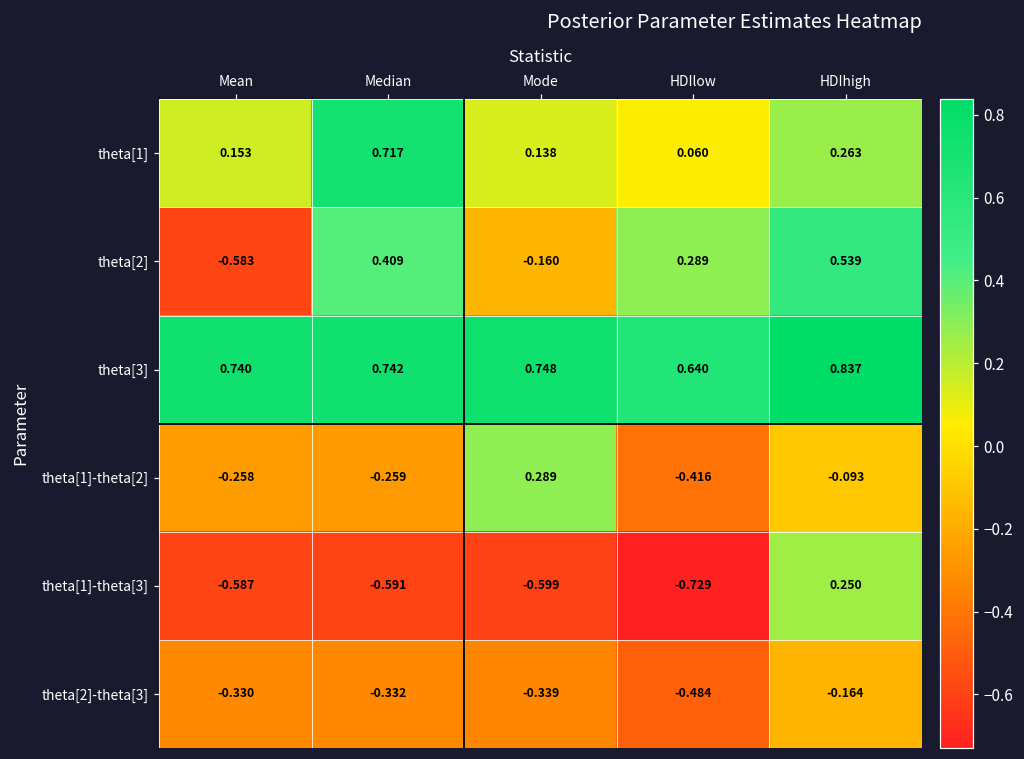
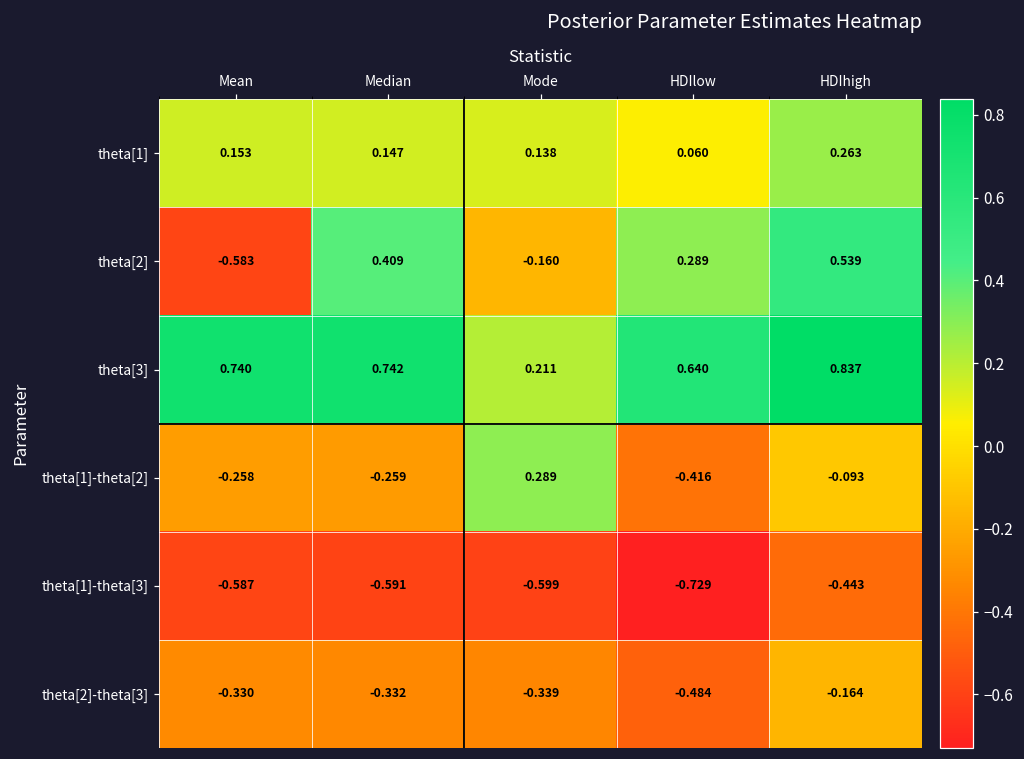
  {
    "theta[1]": {
      "Mean": 0.153,
-     "Median": 0.717,
+     "Median": 0.147,
      "Mode": 0.138,
      "HDIlow": 0.060,
      "HDIhigh": 0.263
    },
    "theta[2]": {
      "Mean": -0.583,
      "Median": 0.409,
      "Mode": -0.160,
      "HDIlow": 0.289,
      "HDIhigh": 0.539
    },
    "theta[3]": {
      "Mean": 0.740,
      "Median": 0.742,
-     "Mode": 0.748,
+     "Mode": 0.211,
      "HDIlow": 0.640,
      "HDIhigh": 0.837
    },
    "theta[1]-theta[2]": {
      "Mean": -0.258,
      "Median": -0.259,
      "Mode": 0.289,
      "HDIlow": -0.416,
      "HDIhigh": -0.093
    },
    "theta[1]-theta[3]": {
      "Mean": -0.587,
      "Median": -0.591,
      "Mode": -0.599,
      "HDIlow": -0.729,
-     "HDIhigh": 0.250
+     "HDIhigh": -0.443
    },
    "theta[2]-theta[3]": {
      "Mean": -0.330,
      "Median": -0.332,
      "Mode": -0.339,
      "HDIlow": -0.484,
      "HDIhigh": -0.164
    }
  }
